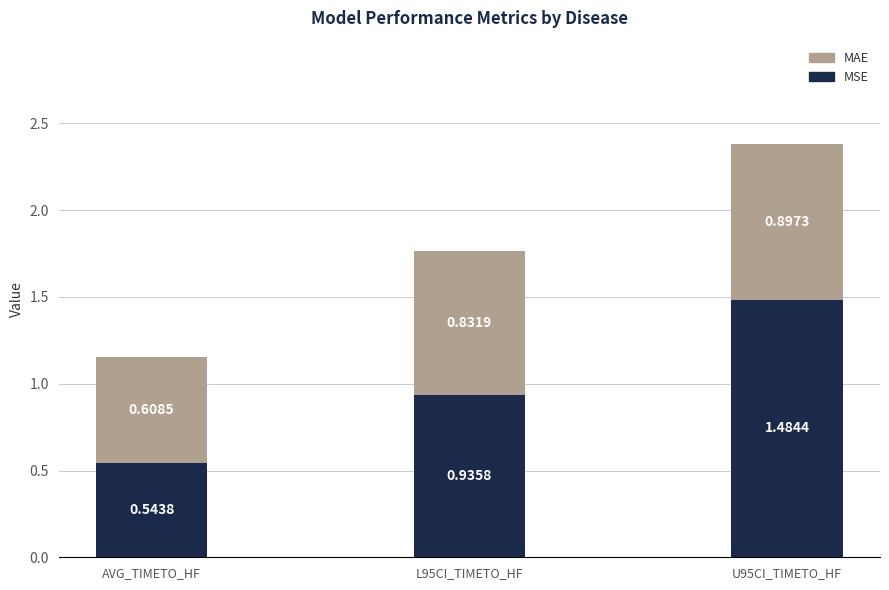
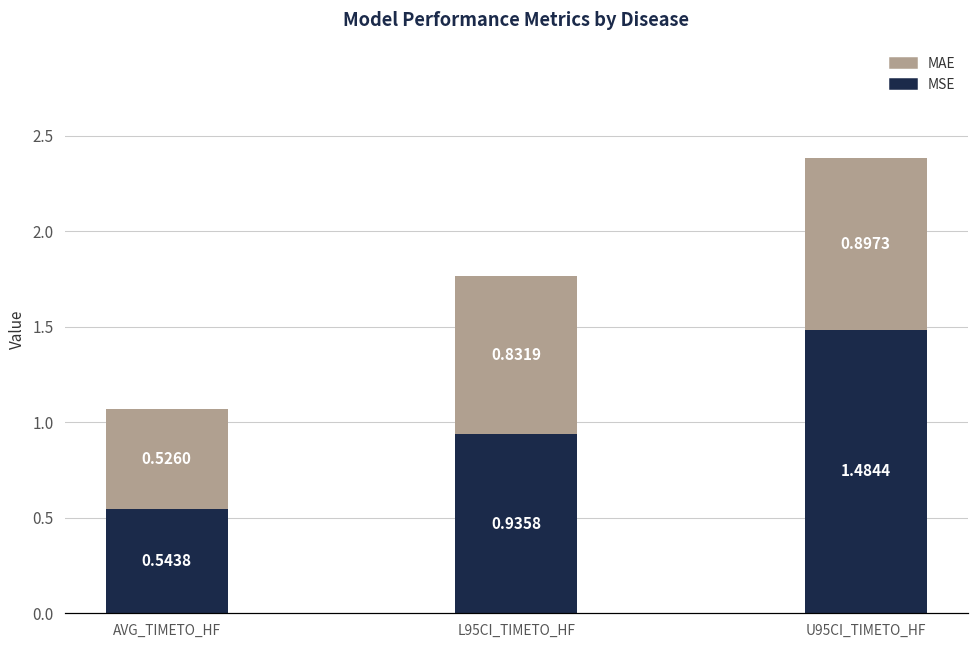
  {
    "MSE": {
      "AVG_TIMETO_HF": 0.5438,
      "L95CI_TIMETO_HF": 0.9358,
      "U95CI_TIMETO_HF": 1.4844
    },
    "MAE": {
-     "AVG_TIMETO_HF": 0.6085,
+     "AVG_TIMETO_HF": 0.5260,
      "L95CI_TIMETO_HF": 0.8319,
      "U95CI_TIMETO_HF": 0.8973
    }
  }
